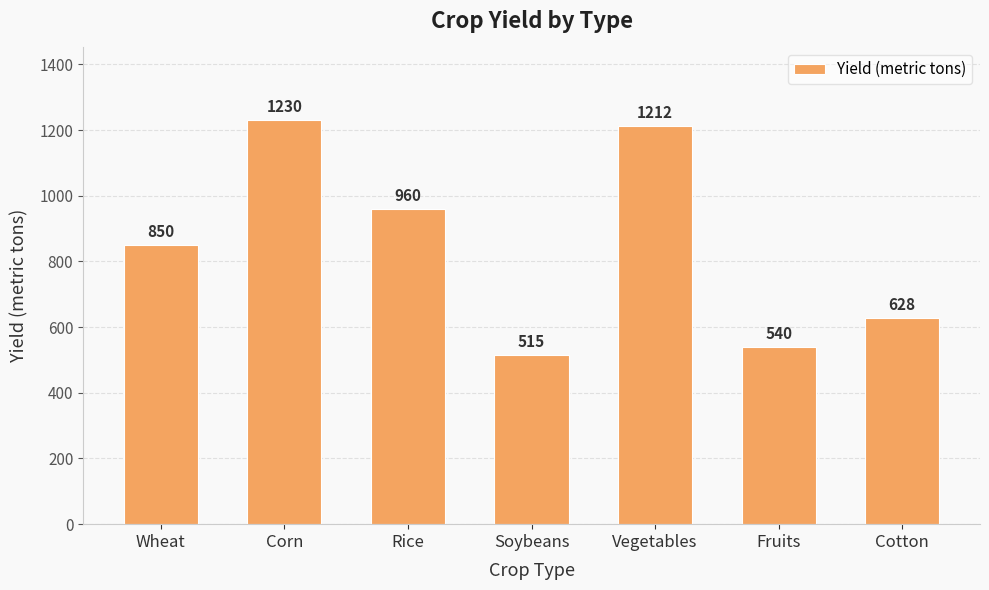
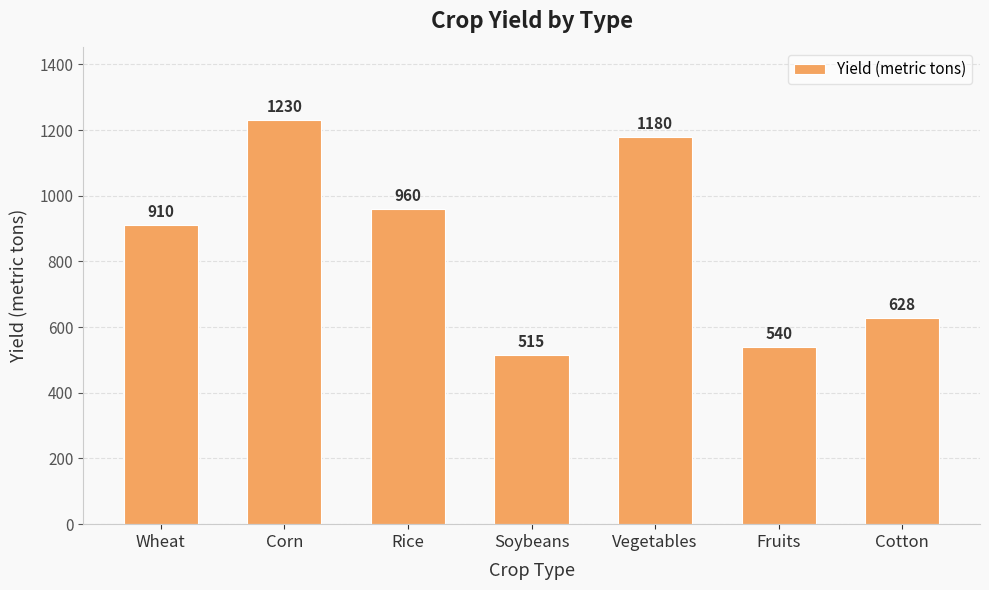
  {
-   "Wheat": 850,
+   "Wheat": 910,
    "Corn": 1230,
    "Rice": 960,
    "Soybeans": 515,
-   "Vegetables": 1212,
+   "Vegetables": 1180,
    "Fruits": 540,
    "Cotton": 628
  }
